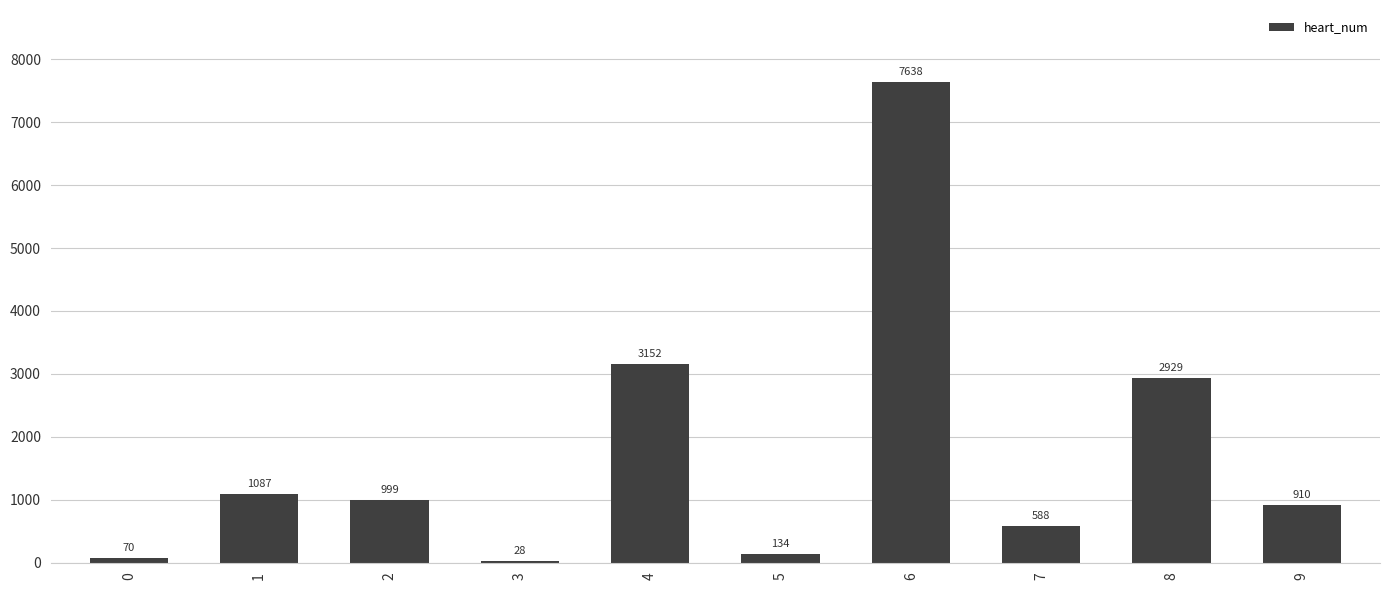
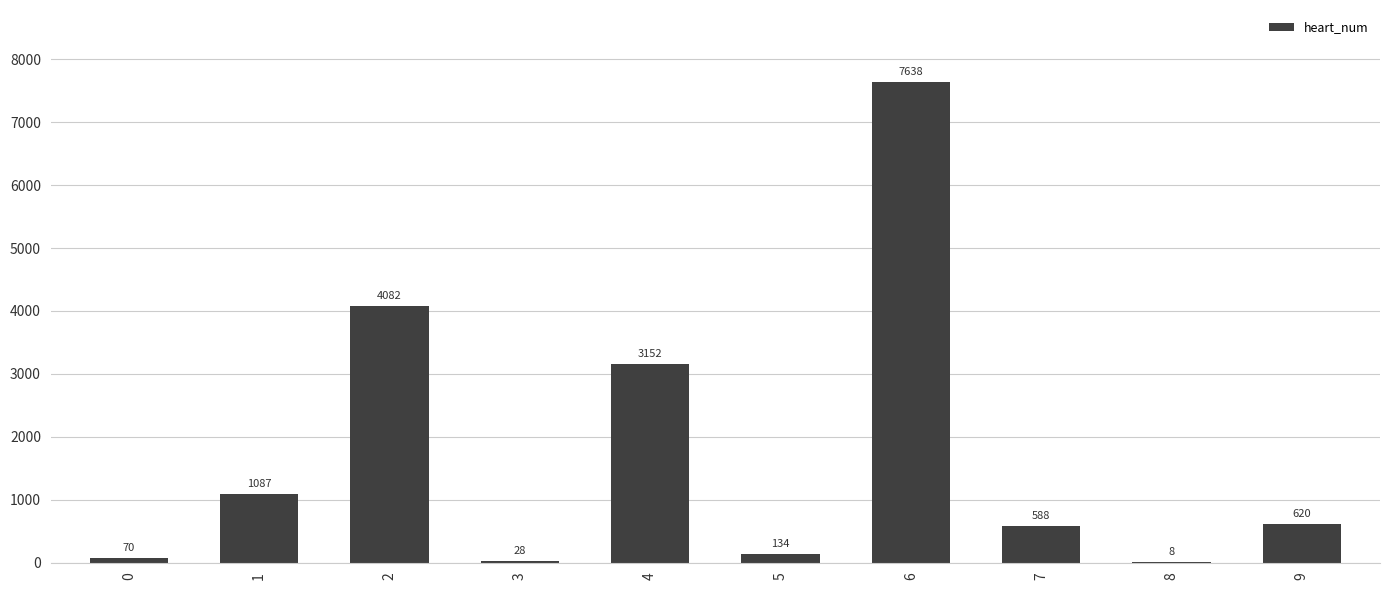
  {
    "0": 70,
    "1": 1087,
-   "2": 999,
+   "2": 4082,
    "3": 28,
    "4": 3152,
    "5": 134,
    "6": 7638,
    "7": 588,
-   "8": 2929,
-   "9": 910
+   "8": 8,
+   "9": 620
  }
